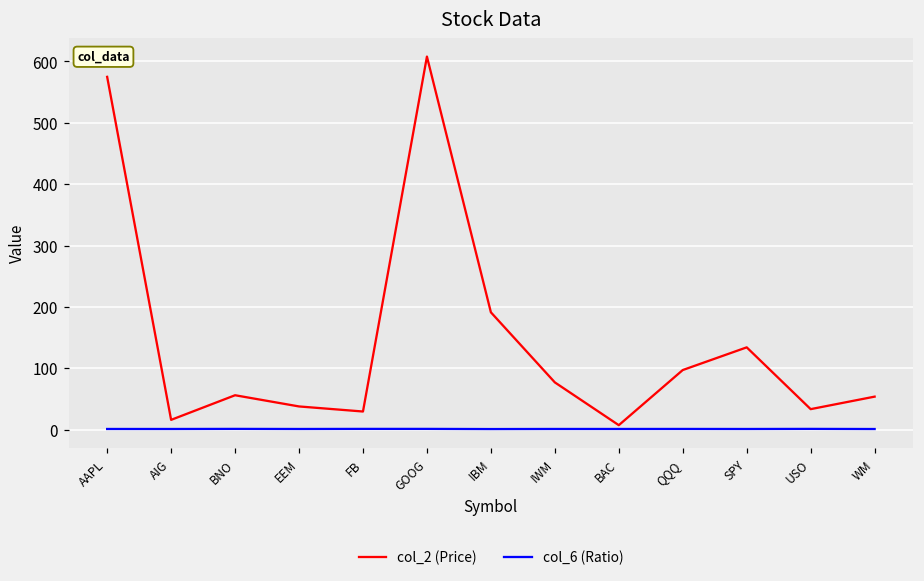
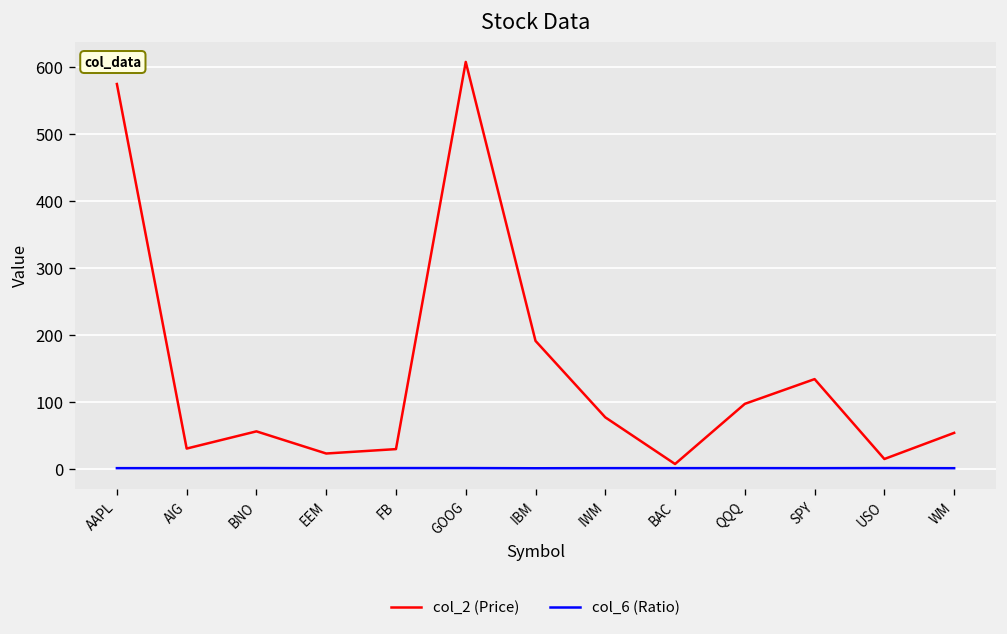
  {
    "col_2 (Price)": {
      "AAPL": 570,
-     "AIG": 20,
+     "AIG": 30,
      "BNO": 60,
-     "EEM": 40,
+     "EEM": 20,
      "FB": 30,
      "GOOG": 610,
      "IBM": 190,
      "IWM": 80,
      "BAC": 10,
      "QQQ": 100,
      "SPY": 130,
-     "USO": 30,
+     "USO": 10,
      "WM": 50
    },
    "col_6 (Ratio)": {
      "AAPL": 0,
      "AIG": 0,
      "BNO": 0,
      "EEM": 0,
      "FB": 0,
      "GOOG": 0,
      "IBM": 0,
      "IWM": 0,
      "BAC": 0,
      "QQQ": 0,
      "SPY": 0,
      "USO": 0,
      "WM": 0
    }
  }
